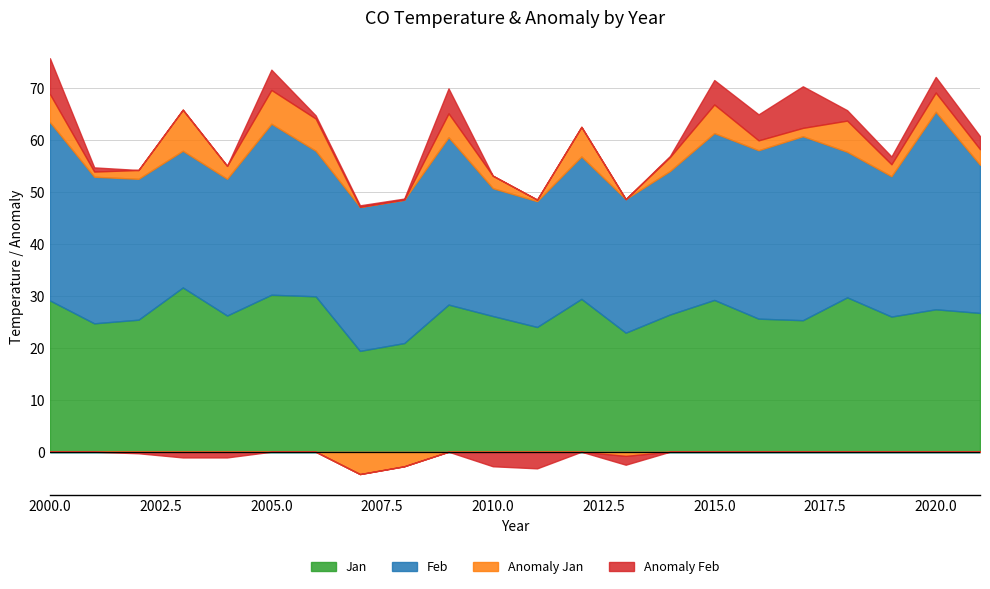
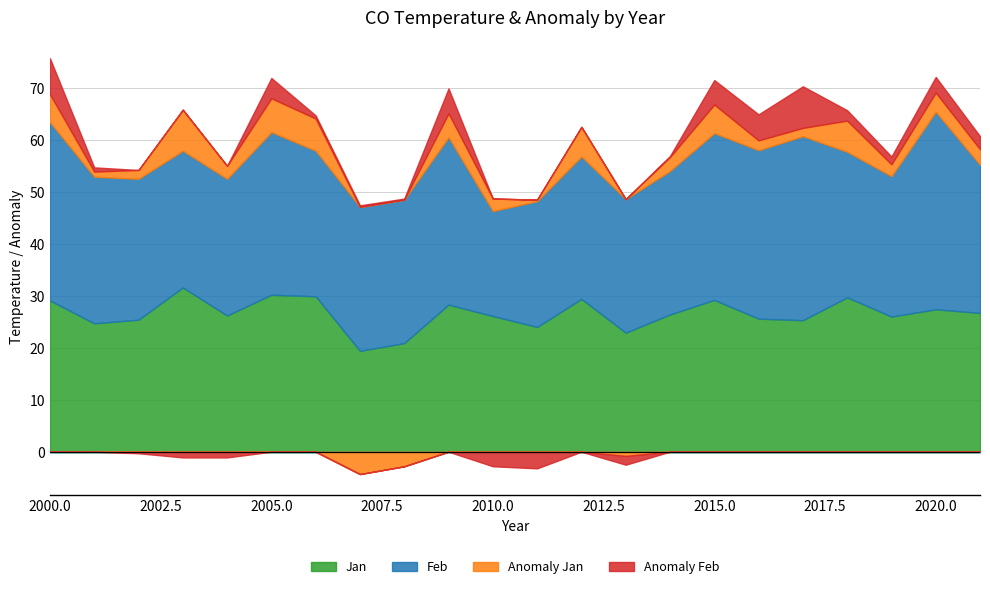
  {
    "Feb": {
      "2000.0": 34,
-     "2005.0": 33,
-     "2010.0": 25,
+     "2005.0": 31,
+     "2010.0": 20,
      "2015.0": 32,
      "2020.0": 38
    },
    "Anomaly Jan": {
      "2000.0": 5,
      "2005.0": 7,
      "2015.0": 6,
      "2020.0": 4
    }
  }
